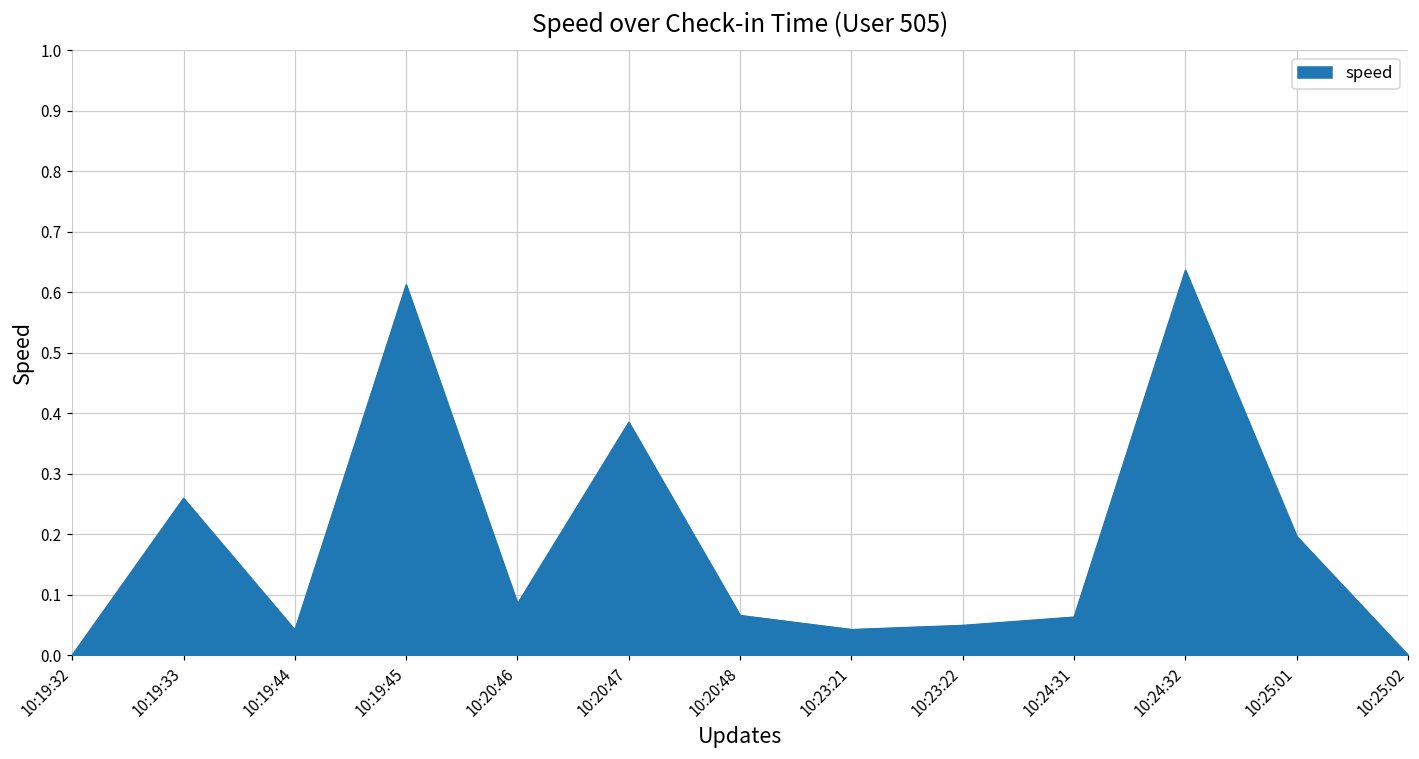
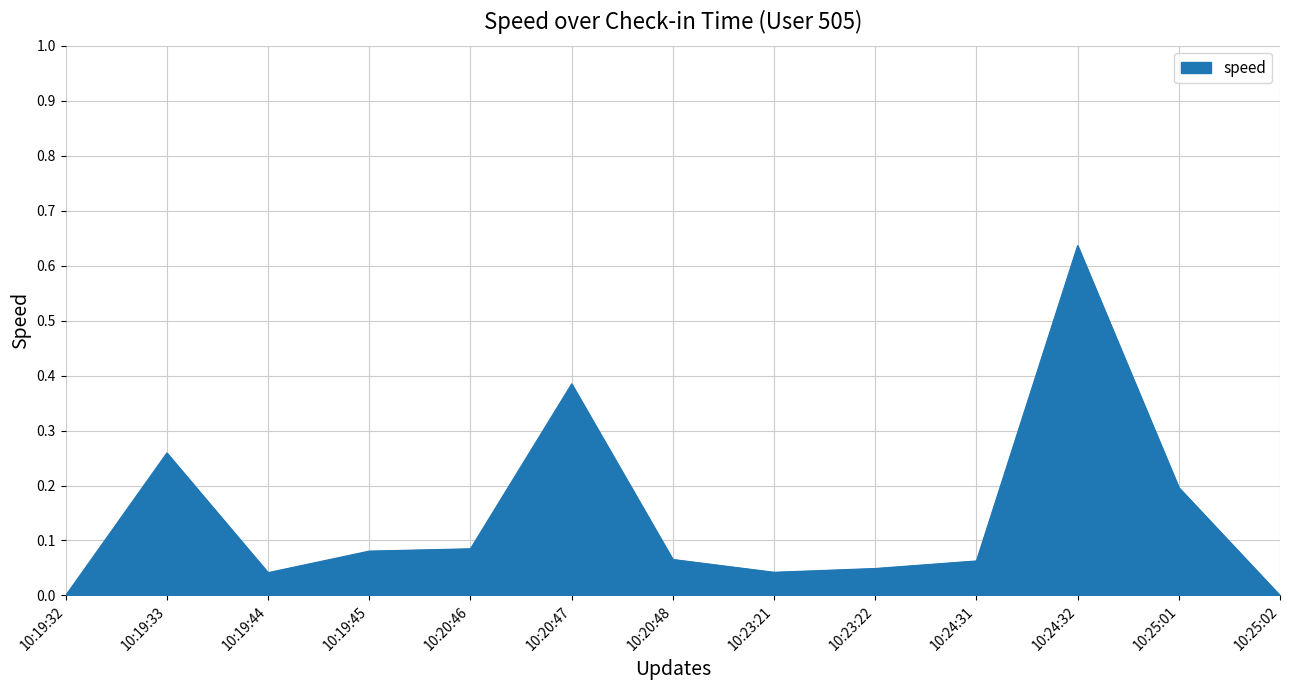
  {
    "10:19:32": 0.00,
    "10:19:33": 0.26,
    "10:19:44": 0.04,
-   "10:19:45": 0.61,
+   "10:19:45": 0.08,
    "10:20:46": 0.08,
    "10:20:47": 0.38,
    "10:20:48": 0.07,
    "10:23:21": 0.04,
    "10:23:22": 0.05,
    "10:24:31": 0.06,
    "10:24:32": 0.64,
    "10:25:01": 0.20,
    "10:25:02": 0.00
  }
